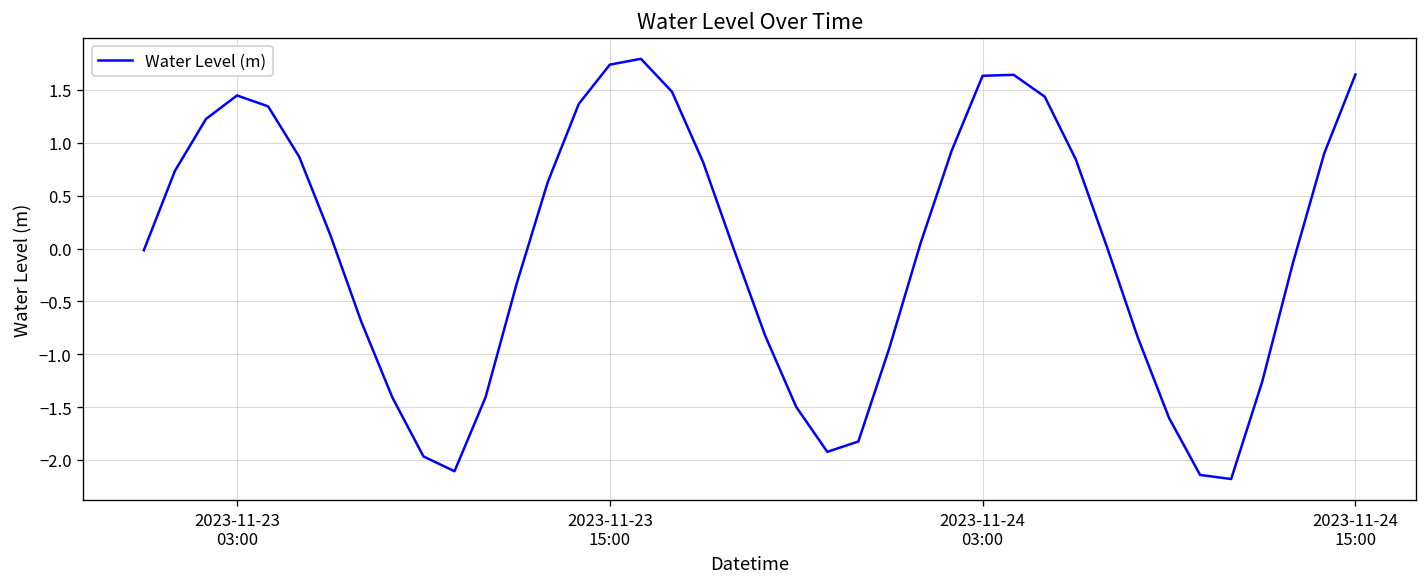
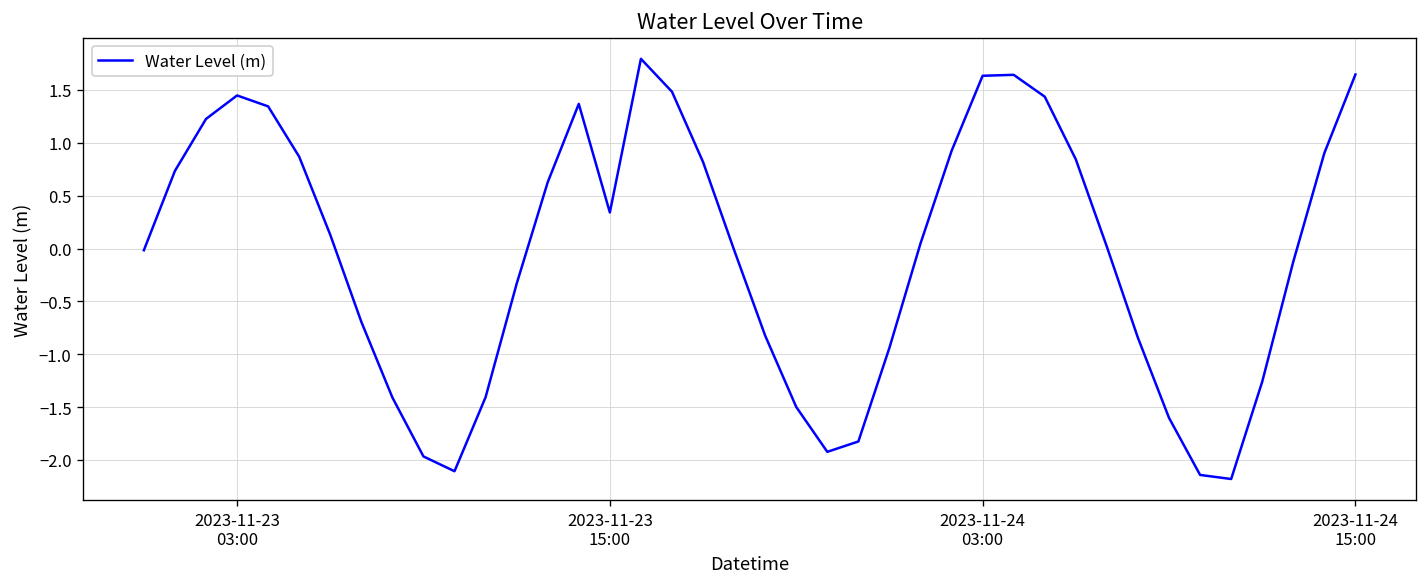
  {
    "2023-11-23 03:00": 1.4,
-   "2023-11-23 15:00": 1.7,
+   "2023-11-23 15:00": 0.3,
    "2023-11-24 03:00": 1.6,
    "2023-11-24 15:00": 1.6
  }
